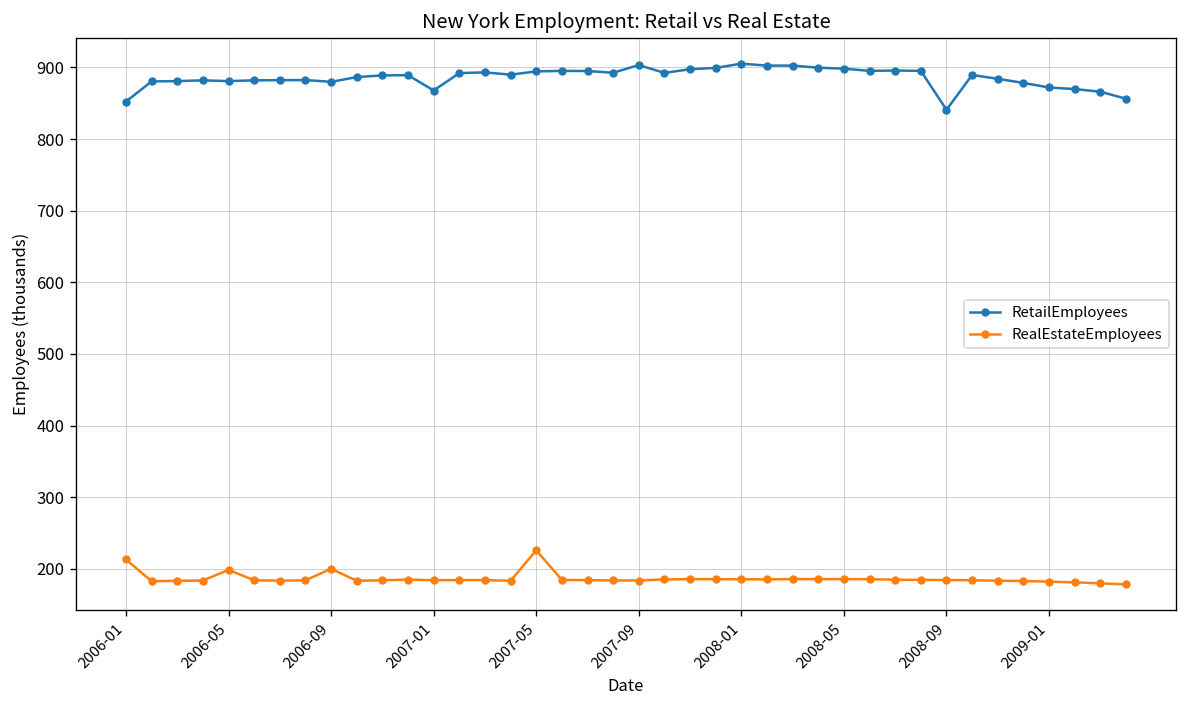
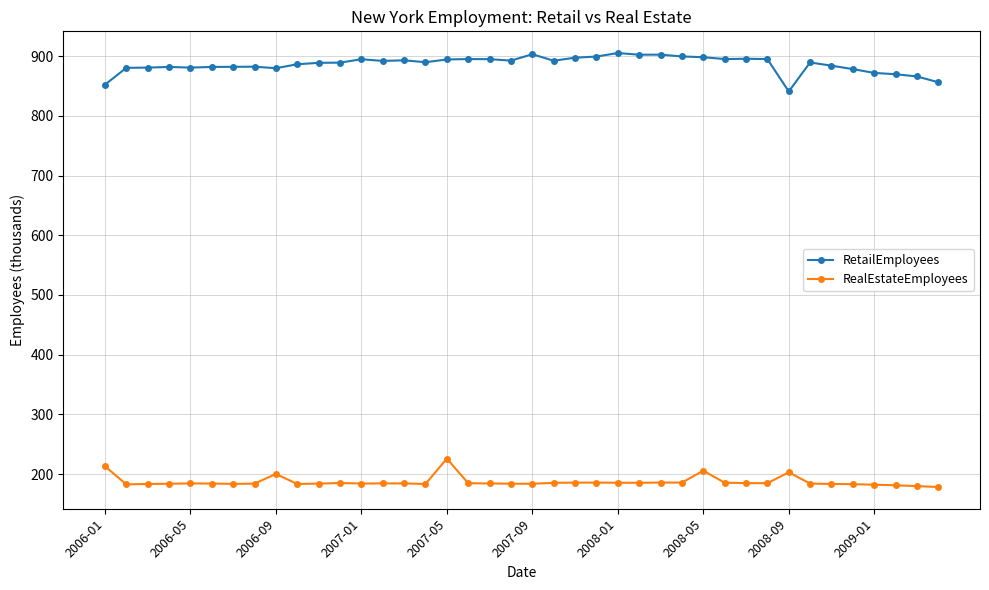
  {
    "RetailEmployees": {
      "2006-01": 850,
      "2006-05": 880,
      "2006-09": 880,
-     "2007-01": 870,
+     "2007-01": 890,
      "2007-05": 890,
      "2007-09": 900,
      "2008-01": 910,
      "2008-05": 900,
      "2008-09": 840,
      "2009-01": 870
    },
    "RealEstateEmployees": {
      "2006-01": 210,
-     "2006-05": 200,
+     "2006-05": 180,
      "2006-09": 200,
      "2007-01": 180,
      "2007-05": 230,
      "2007-09": 180,
      "2008-01": 190,
-     "2008-05": 190,
-     "2008-09": 180,
+     "2008-05": 210,
+     "2008-09": 200,
      "2009-01": 180
    }
  }
